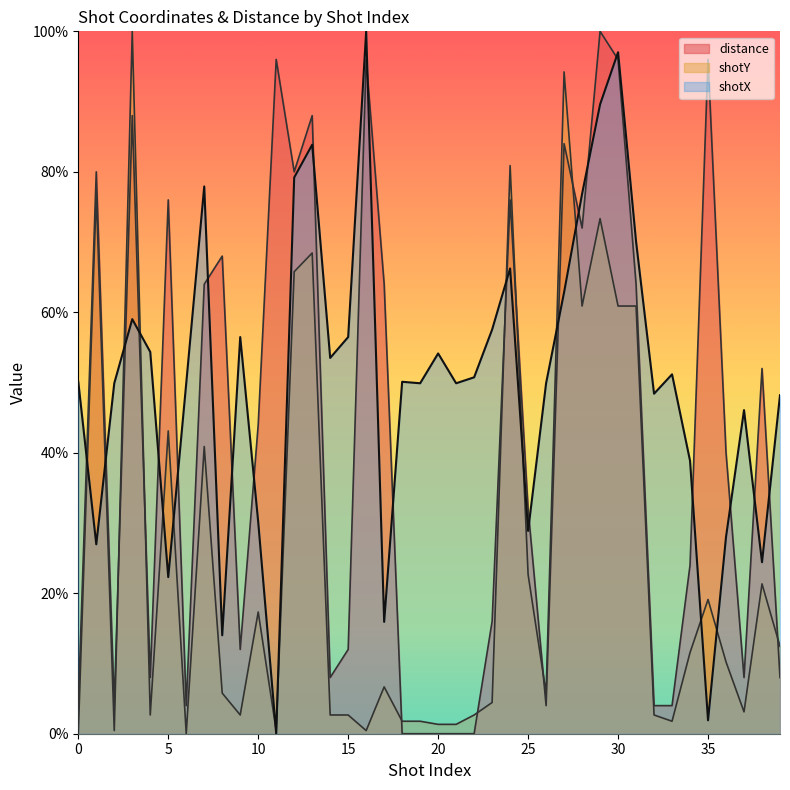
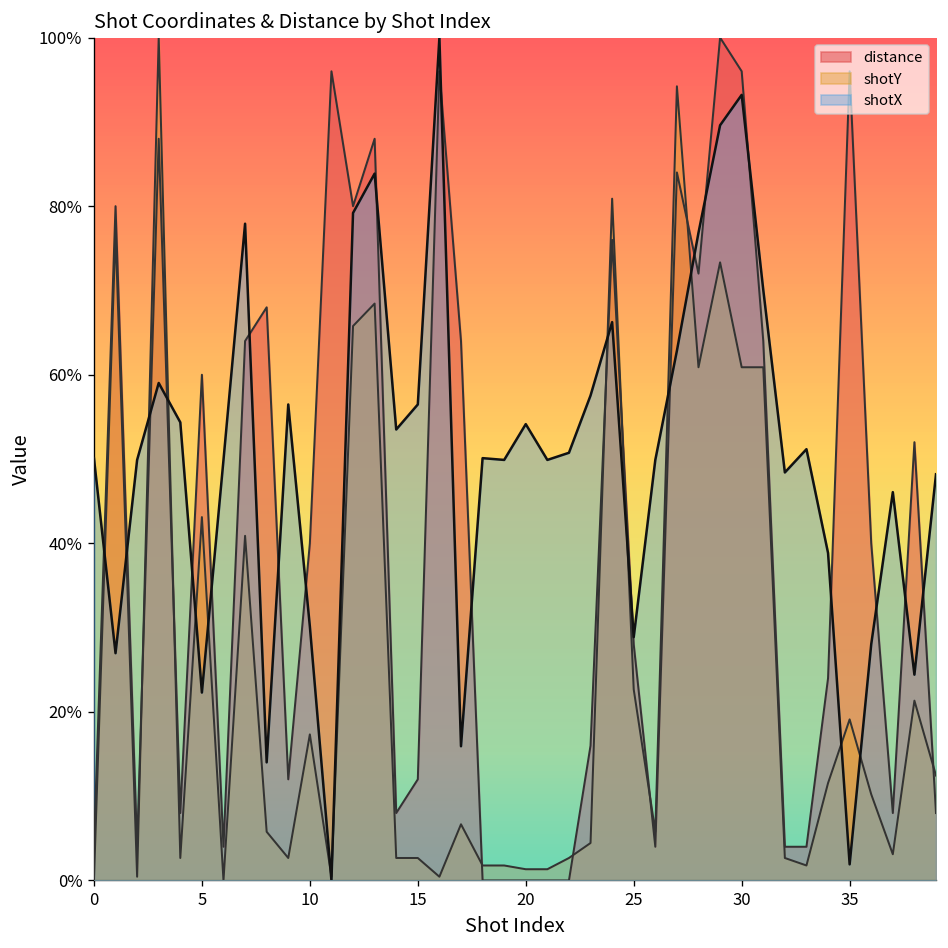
  {
    "distance": {
      "0": "4%",
-     "5": "76%",
-     "10": "44%",
+     "5": "60%",
+     "10": "40%",
      "15": "12%",
      "20": "0%",
-     "25": "32%",
+     "25": "28%",
      "30": "96%"
    },
    "shotY": {
      "0": "0%",
      "5": "43%",
      "10": "17%",
      "15": "3%",
      "20": "1%",
      "25": "23%",
      "30": "61%",
      "35": "19%"
    },
    "shotX": {
      "0": "50%",
      "5": "22%",
      "10": "30%",
      "15": "56%",
      "20": "54%",
      "25": "29%",
-     "30": "97%",
+     "30": "93%",
      "35": "2%"
    }
  }
